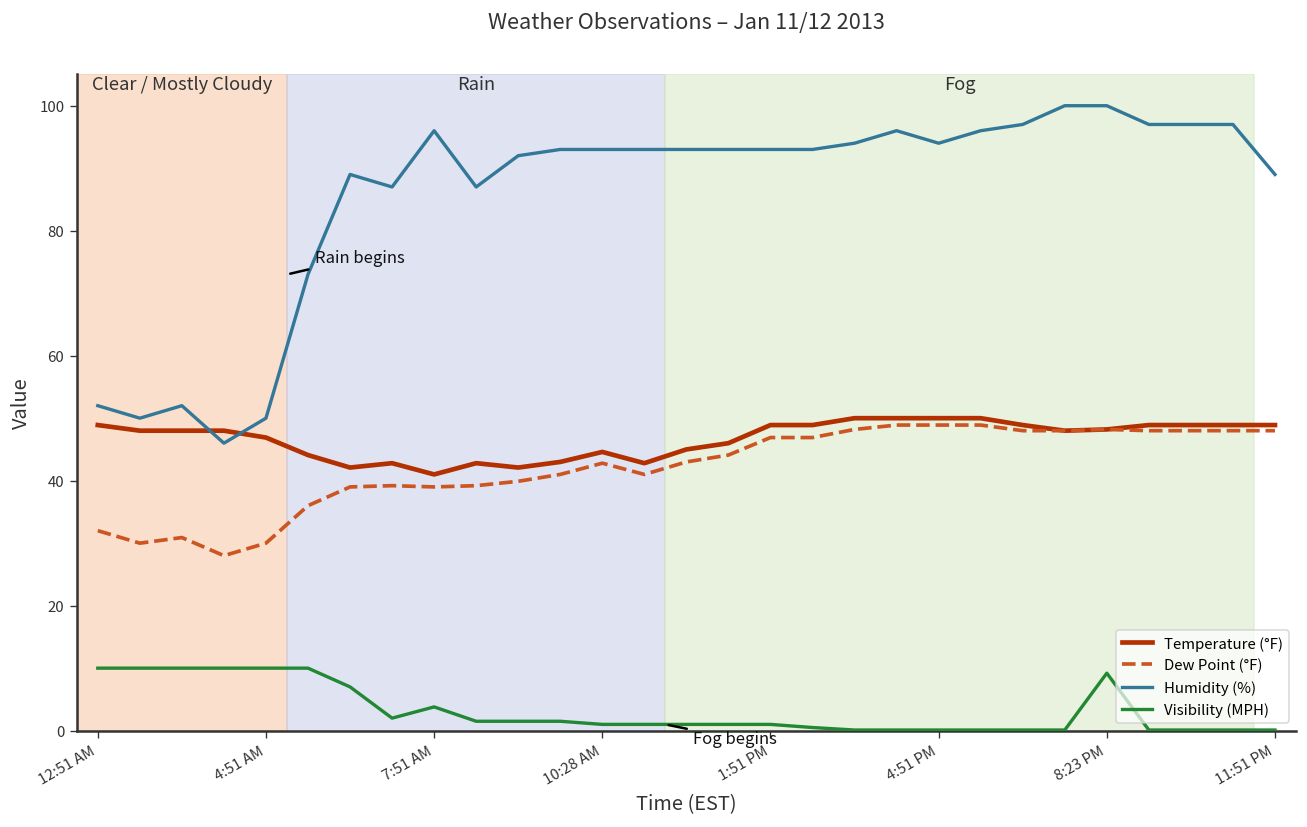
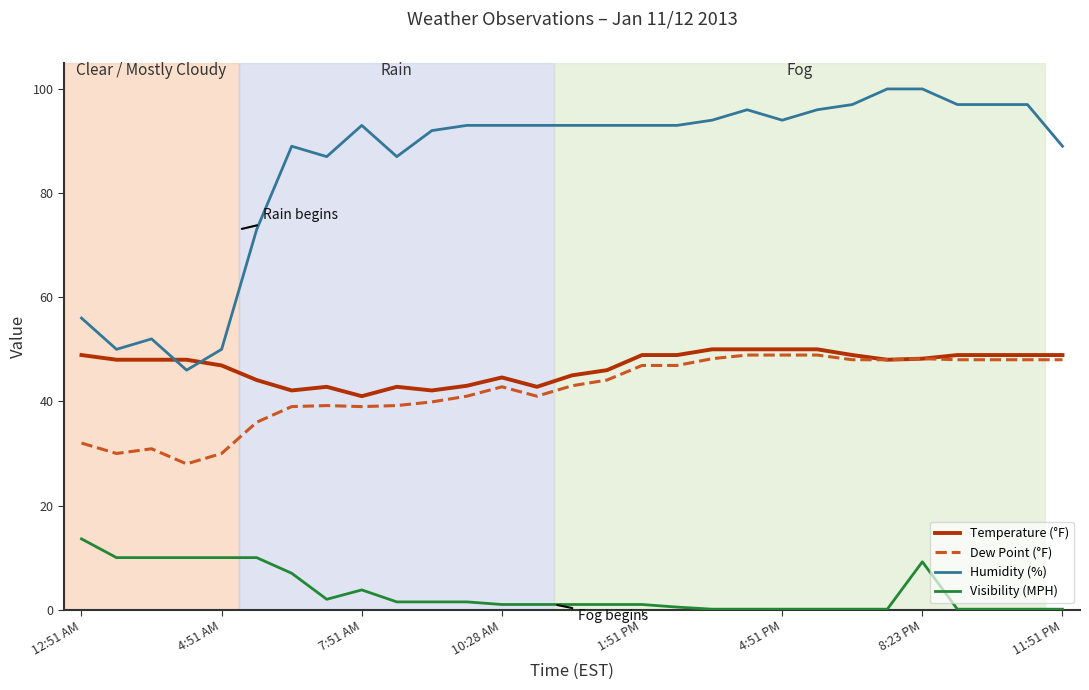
  {
    "Humidity (%)": {
-     "12:51 AM": 52,
+     "12:51 AM": 56,
      "4:51 AM": 50,
-     "7:51 AM": 96,
+     "7:51 AM": 93,
      "10:28 AM": 93,
      "1:51 PM": 93,
      "4:51 PM": 94,
      "8:23 PM": 100,
      "11:51 PM": 89
    },
    "Visibility (MPH)": {
-     "12:51 AM": 10,
+     "12:51 AM": 14,
      "4:51 AM": 10,
      "7:51 AM": 4,
      "10:28 AM": 1,
      "1:51 PM": 1,
      "4:51 PM": 0,
      "8:23 PM": 9,
      "11:51 PM": 0
    }
  }
